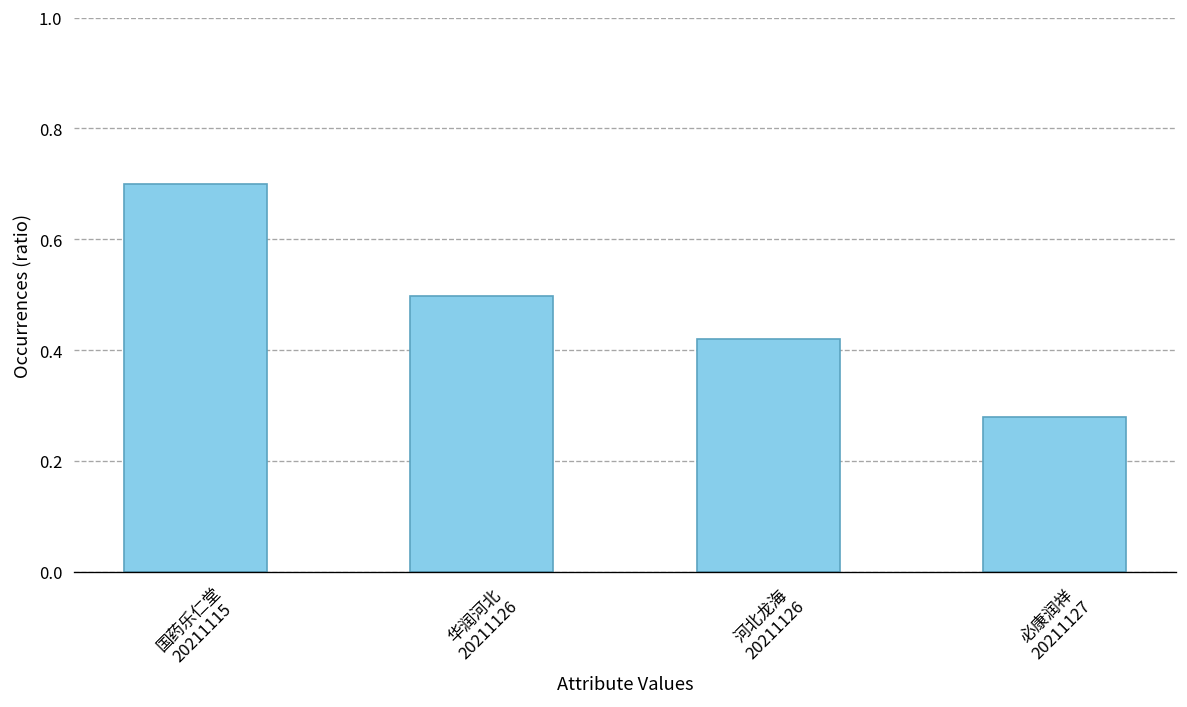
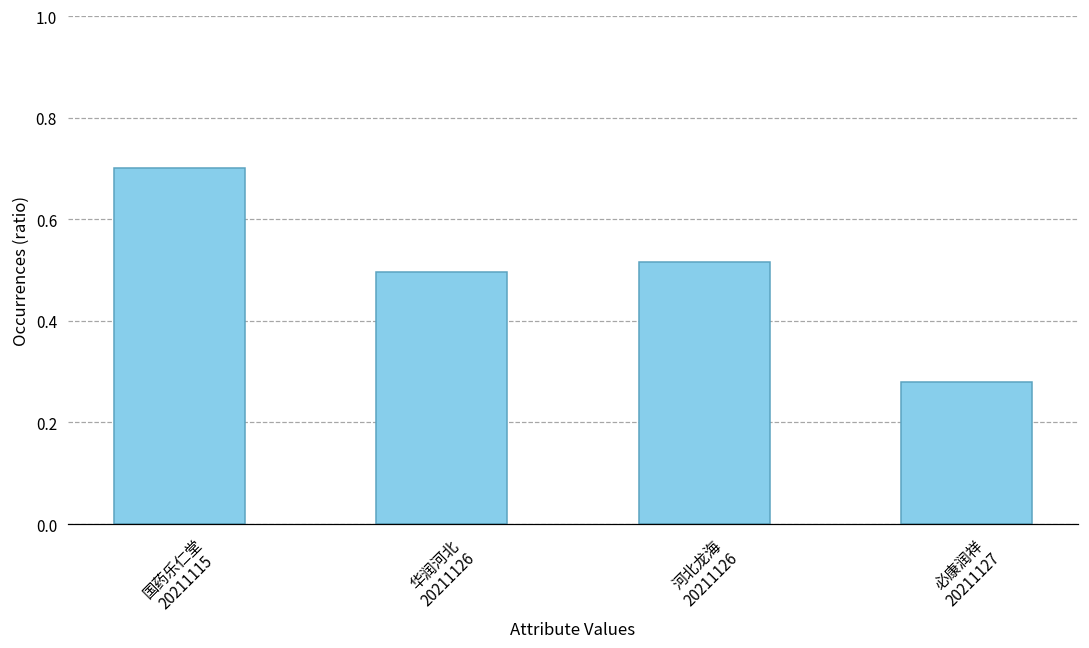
  {
    "国药乐仁堂 20211115": 0.70,
    "华润河北 20211126": 0.50,
-   "河北龙海 20211126": 0.42,
+   "河北龙海 20211126": 0.52,
    "必康润祥 20211127": 0.28
  }
